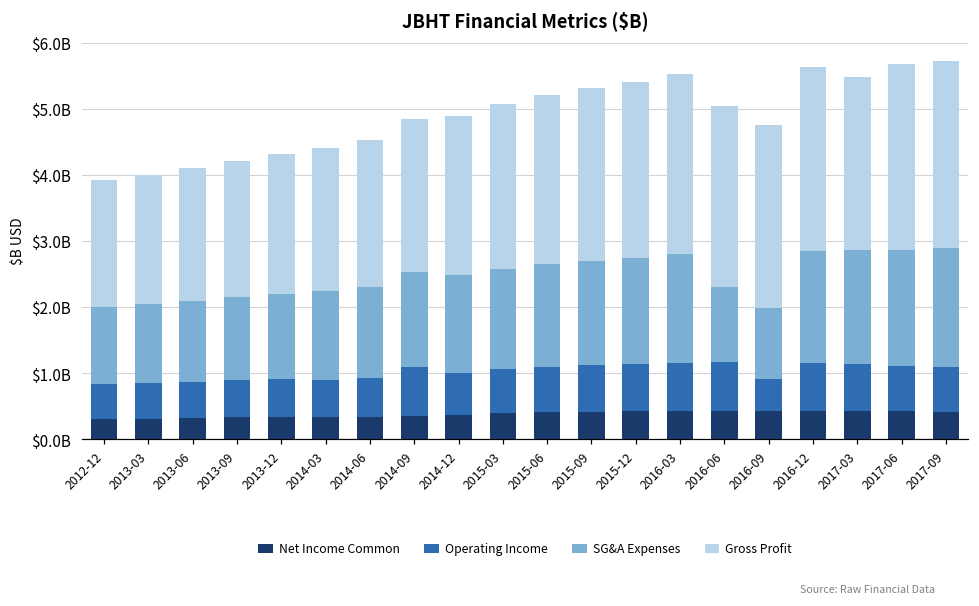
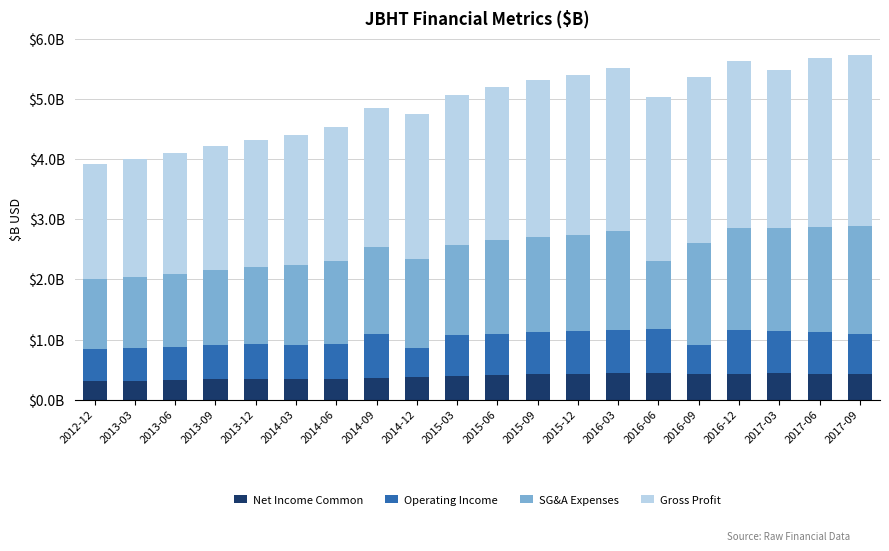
  {
    "Net Income Common": {
      "2012-12": "$300000000",
      "2013-03": "$300000000",
      "2013-06": "$300000000",
      "2013-09": "$300000000",
      "2013-12": "$300000000",
      "2014-03": "$300000000",
      "2014-06": "$300000000",
      "2014-09": "$400000000",
      "2014-12": "$400000000",
      "2015-03": "$400000000",
      "2015-06": "$400000000",
      "2015-09": "$400000000",
      "2015-12": "$400000000",
      "2016-03": "$400000000",
      "2016-06": "$400000000",
      "2016-09": "$400000000",
      "2016-12": "$400000000",
      "2017-03": "$400000000",
      "2017-06": "$400000000",
      "2017-09": "$400000000"
    },
    "Operating Income": {
      "2012-12": "$500000000",
      "2013-03": "$500000000",
      "2013-06": "$500000000",
      "2013-09": "$600000000",
      "2013-12": "$600000000",
      "2014-03": "$600000000",
      "2014-06": "$600000000",
      "2014-09": "$700000000",
-     "2014-12": "$600000000",
+     "2014-12": "$500000000",
      "2015-03": "$700000000",
      "2015-06": "$700000000",
      "2015-09": "$700000000",
      "2015-12": "$700000000",
      "2016-03": "$700000000",
      "2016-06": "$700000000",
      "2016-09": "$500000000",
      "2016-12": "$700000000",
      "2017-03": "$700000000",
      "2017-06": "$700000000",
      "2017-09": "$700000000"
    },
    "SG&A Expenses": {
      "2012-12": "$1200000000",
      "2013-03": "$1200000000",
      "2013-06": "$1200000000",
      "2013-09": "$1300000000",
      "2013-12": "$1300000000",
      "2014-03": "$1300000000",
      "2014-06": "$1400000000",
      "2014-09": "$1400000000",
      "2014-12": "$1500000000",
      "2015-03": "$1500000000",
      "2015-06": "$1600000000",
      "2015-09": "$1600000000",
      "2015-12": "$1600000000",
      "2016-03": "$1600000000",
      "2016-06": "$1100000000",
-     "2016-09": "$1100000000",
+     "2016-09": "$1700000000",
      "2016-12": "$1700000000",
      "2017-03": "$1700000000",
      "2017-06": "$1800000000",
      "2017-09": "$1800000000"
    },
    "Gross Profit": {
      "2012-12": "$1900000000",
      "2013-03": "$2000000000",
      "2013-06": "$2000000000",
      "2013-09": "$2100000000",
      "2013-12": "$2100000000",
      "2014-03": "$2200000000",
      "2014-06": "$2200000000",
      "2014-09": "$2300000000",
      "2014-12": "$2400000000",
      "2015-03": "$2500000000",
      "2015-06": "$2600000000",
      "2015-09": "$2600000000",
      "2015-12": "$2700000000",
      "2016-03": "$2700000000",
      "2016-06": "$2700000000",
      "2016-09": "$2800000000",
      "2016-12": "$2800000000",
      "2017-03": "$2600000000",
      "2017-06": "$2800000000",
      "2017-09": "$2800000000"
    }
  }
